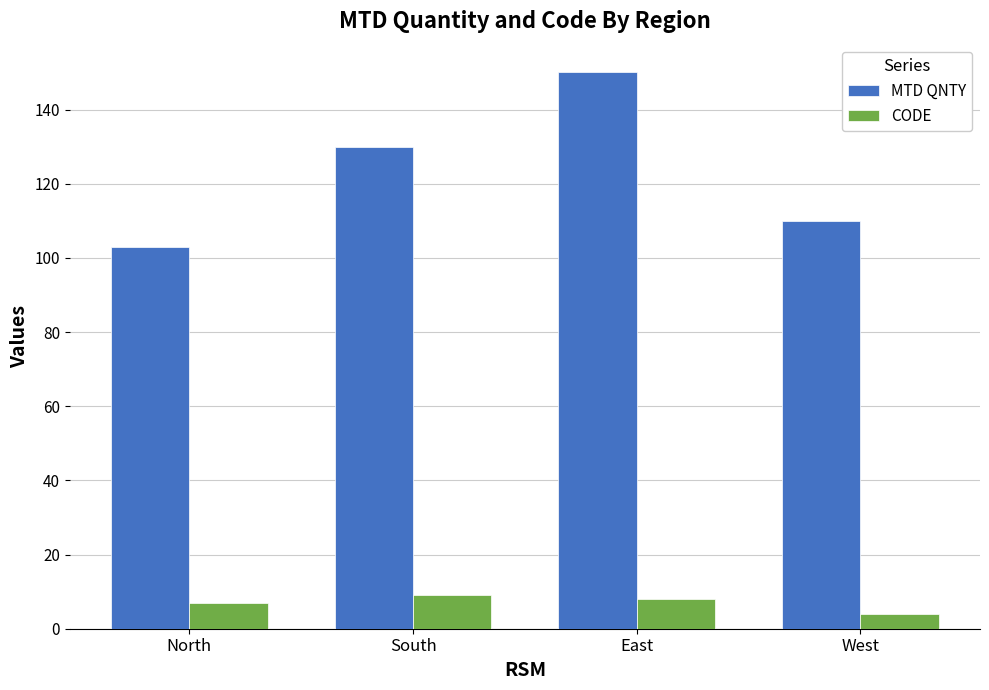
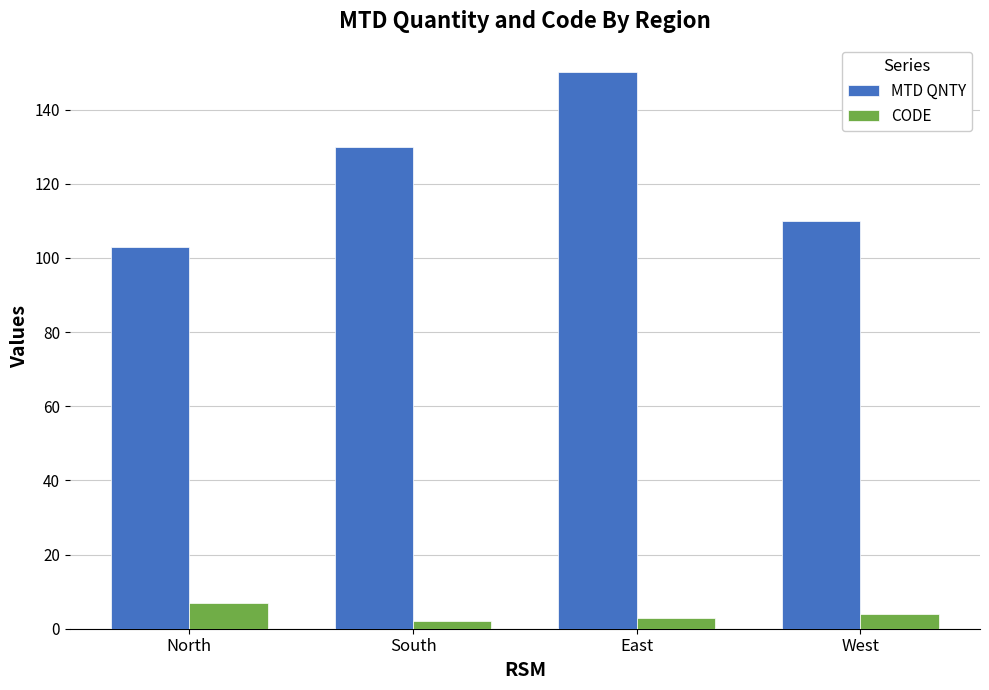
  {
    "MTD QNTY": {
      "North": 103,
      "South": 130,
      "East": 150,
      "West": 110
    },
    "CODE": {
      "North": 7,
-     "South": 9,
-     "East": 8,
+     "South": 2,
+     "East": 3,
      "West": 4
    }
  }
